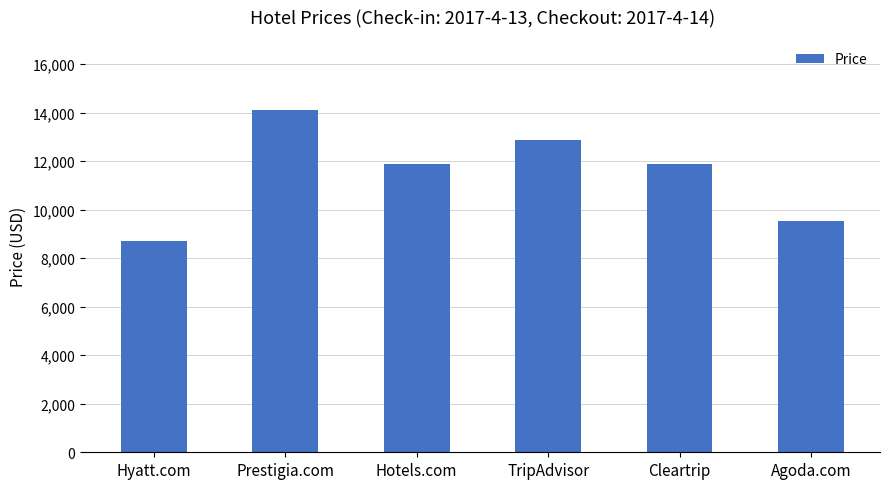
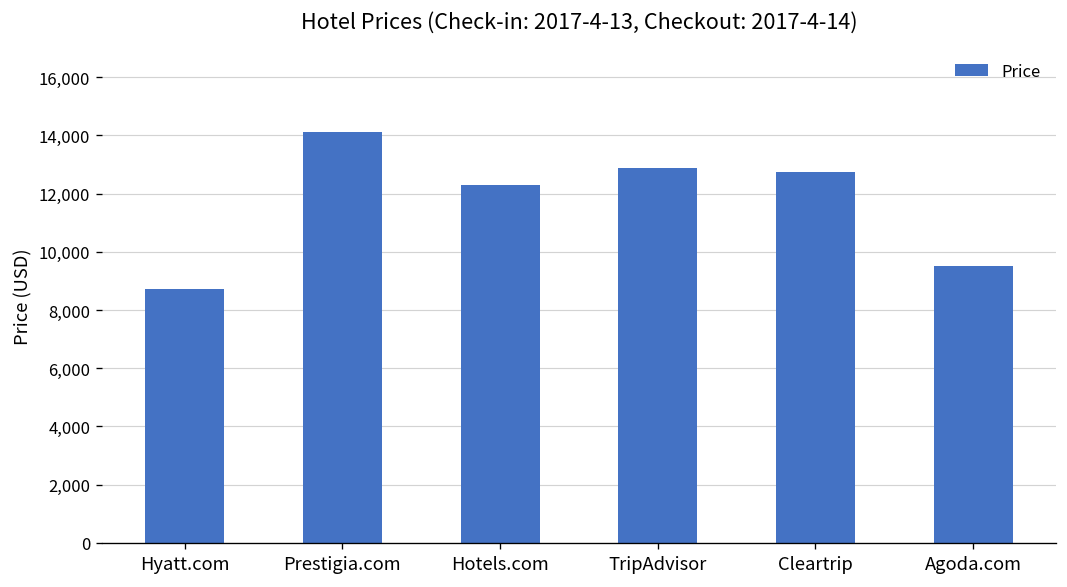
  {
    "Hyatt.com": "8,700",
    "Prestigia.com": "14,100",
-   "Hotels.com": "11,900",
+   "Hotels.com": "12,300",
    "TripAdvisor": "12,900",
-   "Cleartrip": "11,900",
+   "Cleartrip": "12,700",
    "Agoda.com": "9,500"
  }
